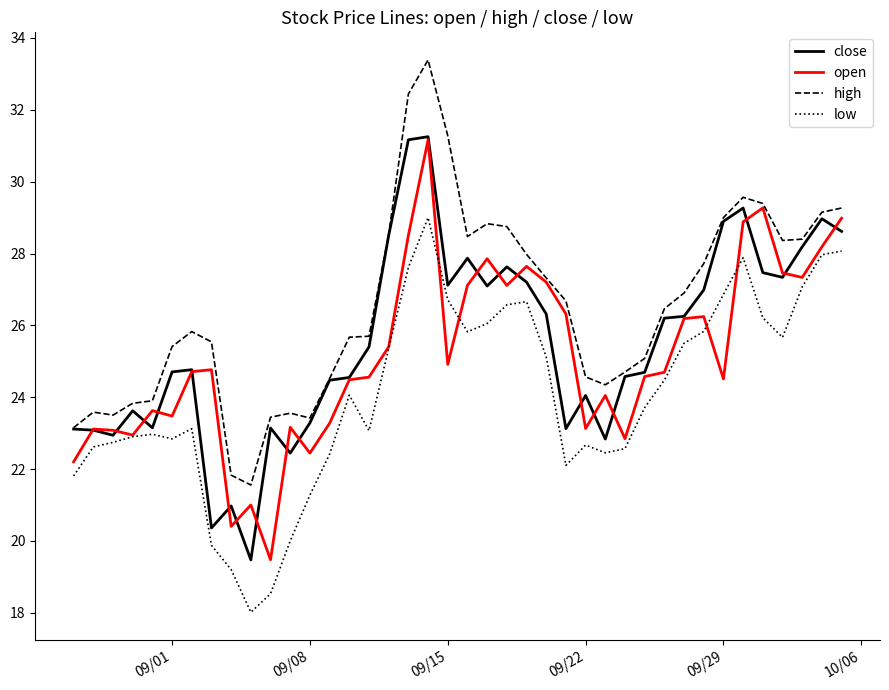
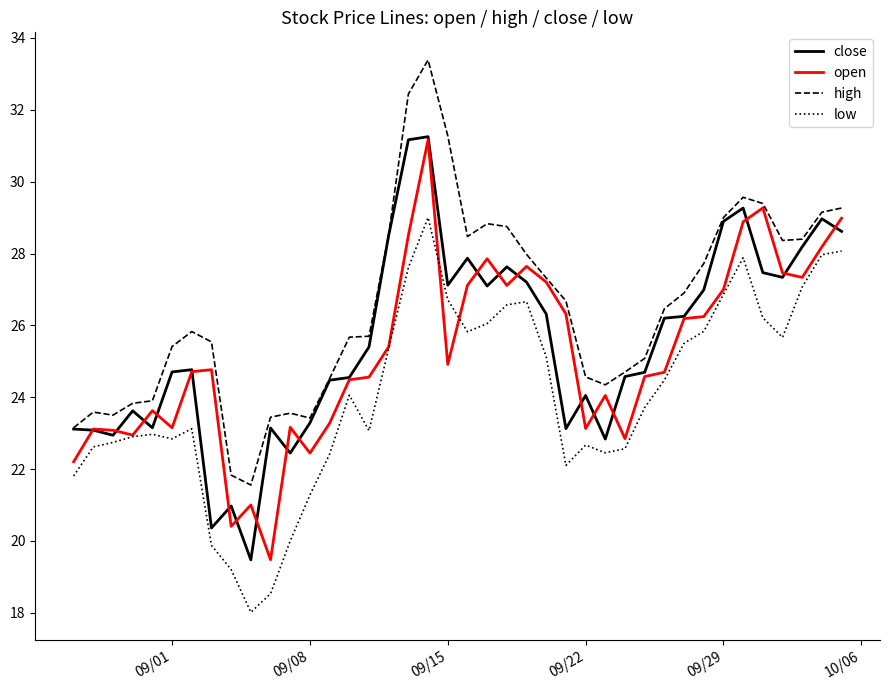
  {
    "open": {
-     "09/01": 23.5,
+     "09/01": 23.1,
      "09/08": 22.4,
      "09/15": 24.9,
      "09/22": 23.1,
-     "09/29": 24.5
+     "09/29": 27.0
    }
  }
